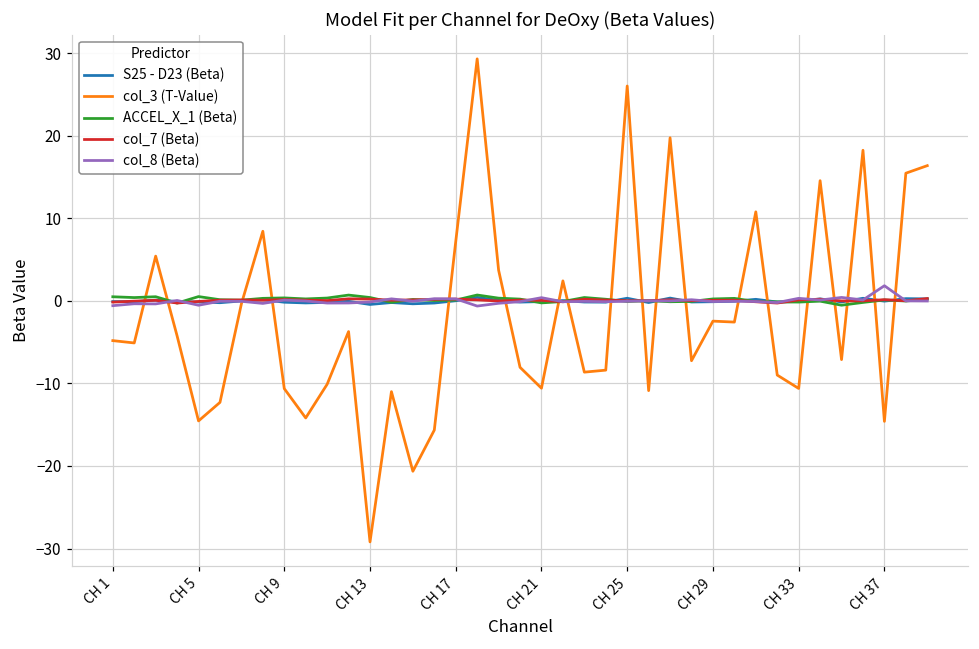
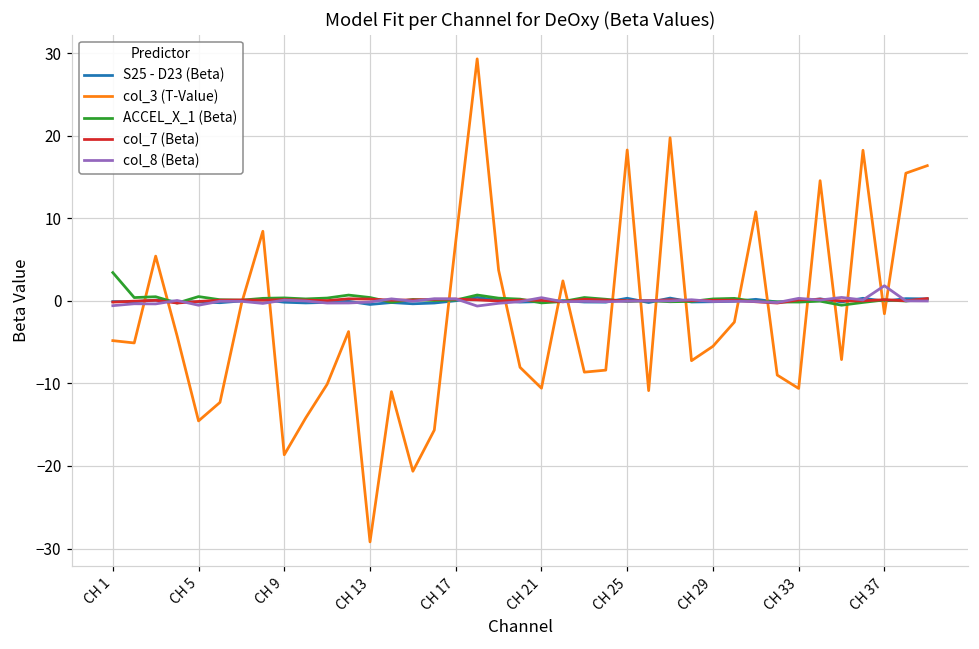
  {
    "col_3 (T-Value)": {
      "CH 1": -5,
      "CH 5": -15,
-     "CH 9": -11,
+     "CH 9": -19,
      "CH 13": -29,
      "CH 17": 7,
      "CH 21": -11,
-     "CH 25": 26,
-     "CH 29": -2,
+     "CH 25": 18,
+     "CH 29": -5,
      "CH 33": -11,
-     "CH 37": -15
+     "CH 37": -2
    },
    "ACCEL_X_1 (Beta)": {
-     "CH 1": 1,
+     "CH 1": 3,
      "CH 5": 1
    },
    "col_8 (Beta)": {
      "CH 1": -1,
      "CH 5": -1,
      "CH 37": 2
    }
  }
